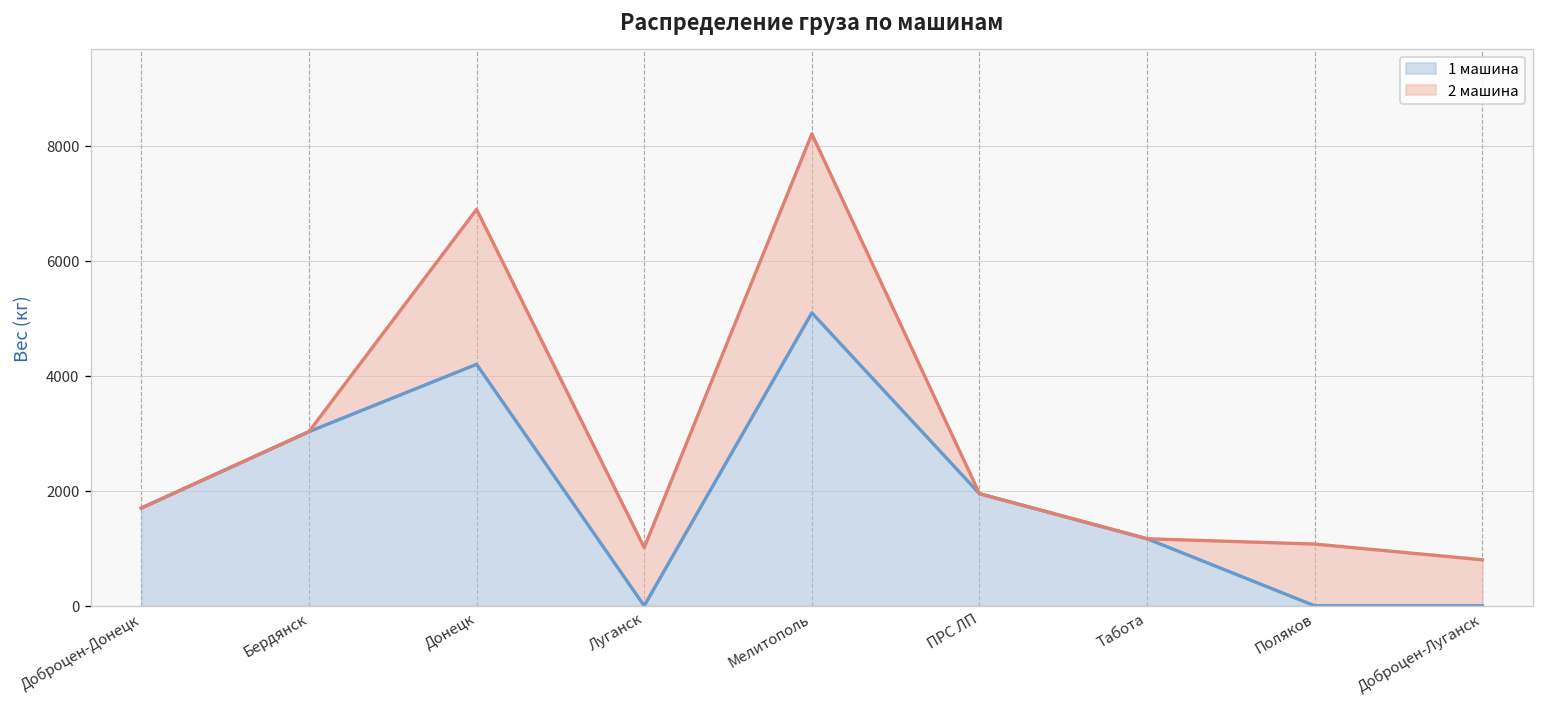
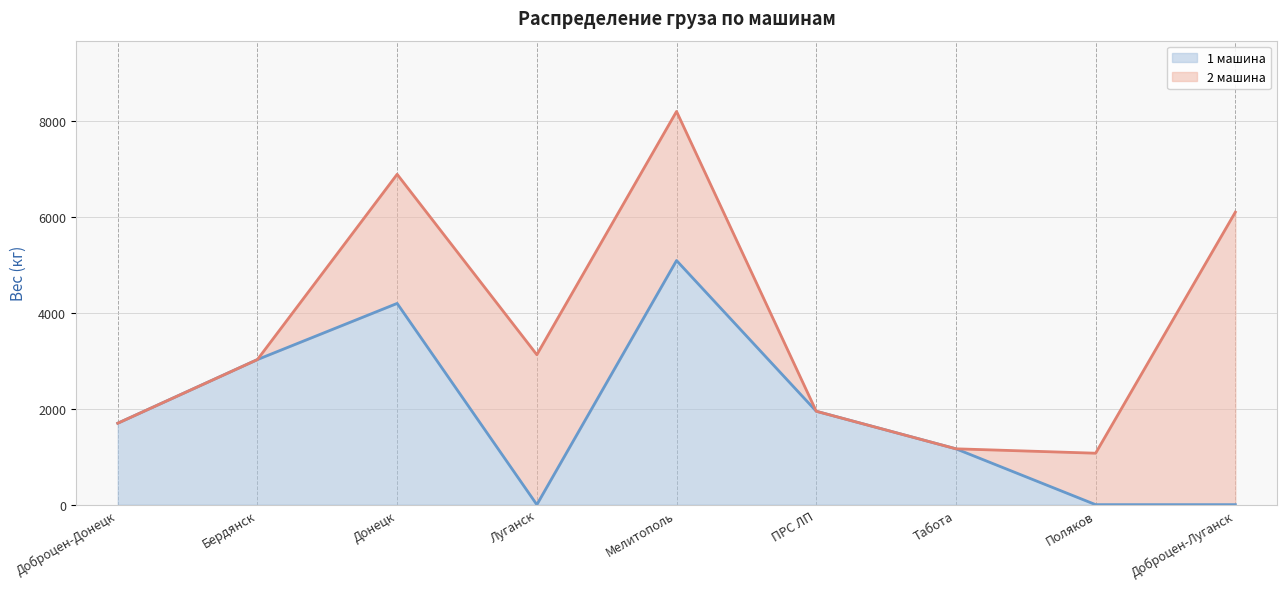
  {
    "1 машина": {
      "Донецк": 4200,
      "Луганск": 0,
      "Мелитополь": 5100,
      "Поляков": 0,
      "Доброцен-Луганск": 0
    },
    "2 машина": {
      "Донецк": 2700,
-     "Луганск": 1000,
+     "Луганск": 3100,
      "Мелитополь": 3100,
      "Поляков": 1100,
-     "Доброцен-Луганск": 800
+     "Доброцен-Луганск": 6100
    }
  }
